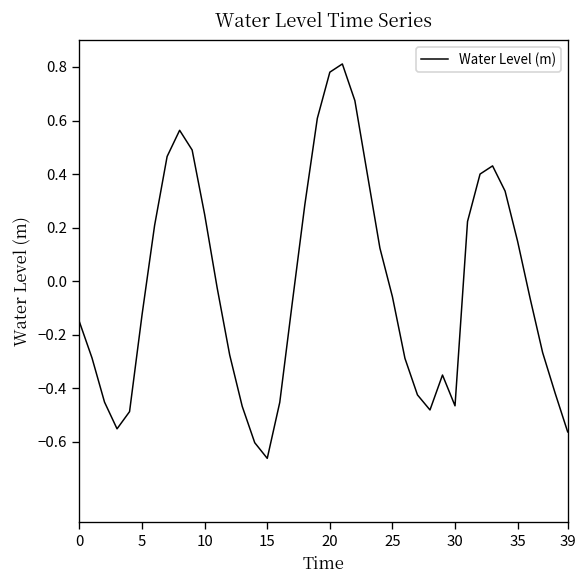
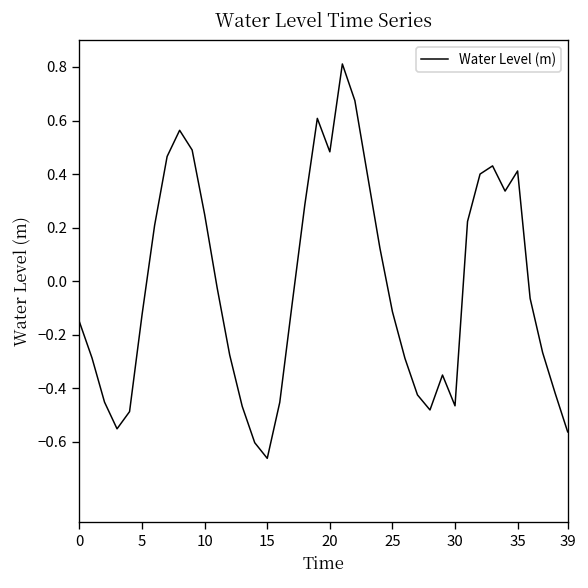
  {
    "0": -0.15,
    "5": -0.12,
    "10": 0.25,
    "15": -0.66,
-   "20": 0.78,
-   "25": -0.06,
+   "20": 0.48,
+   "25": -0.11,
    "30": -0.47,
-   "35": 0.15,
+   "35": 0.41,
    "39": -0.56
  }
